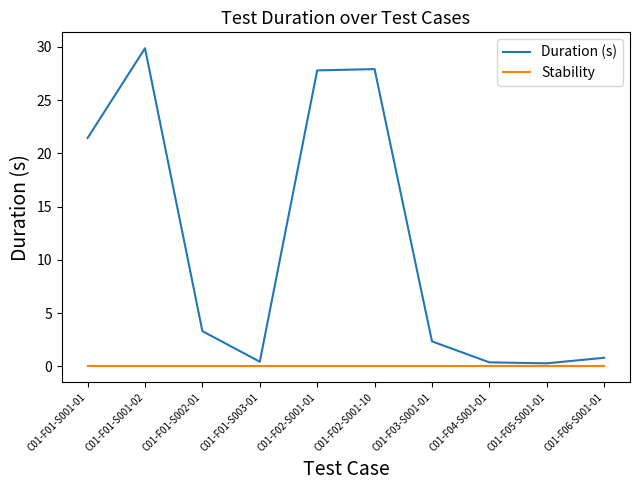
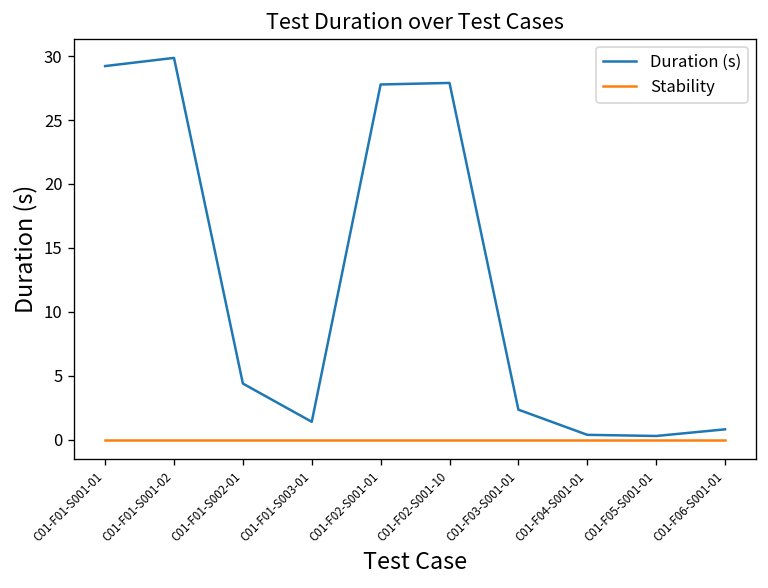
  {
    "Duration (s)": {
-     "C01-F01-S001-01": 21.4,
+     "C01-F01-S001-01": 29.2,
      "C01-F01-S001-02": 29.9,
-     "C01-F01-S002-01": 3.3,
-     "C01-F01-S003-01": 0.4,
+     "C01-F01-S002-01": 4.4,
+     "C01-F01-S003-01": 1.4,
      "C01-F02-S001-01": 27.8,
      "C01-F02-S001-10": 27.9,
      "C01-F03-S001-01": 2.3,
      "C01-F04-S001-01": 0.4,
      "C01-F05-S001-01": 0.3,
      "C01-F06-S001-01": 0.8
    },
    "Stability": {
      "C01-F01-S001-01": 0.0,
      "C01-F01-S001-02": 0.0,
      "C01-F01-S002-01": 0.0,
      "C01-F01-S003-01": 0.0,
      "C01-F02-S001-01": 0.0,
      "C01-F02-S001-10": 0.0,
      "C01-F03-S001-01": 0.0,
      "C01-F04-S001-01": 0.0,
      "C01-F05-S001-01": 0.0,
      "C01-F06-S001-01": 0.0
    }
  }
